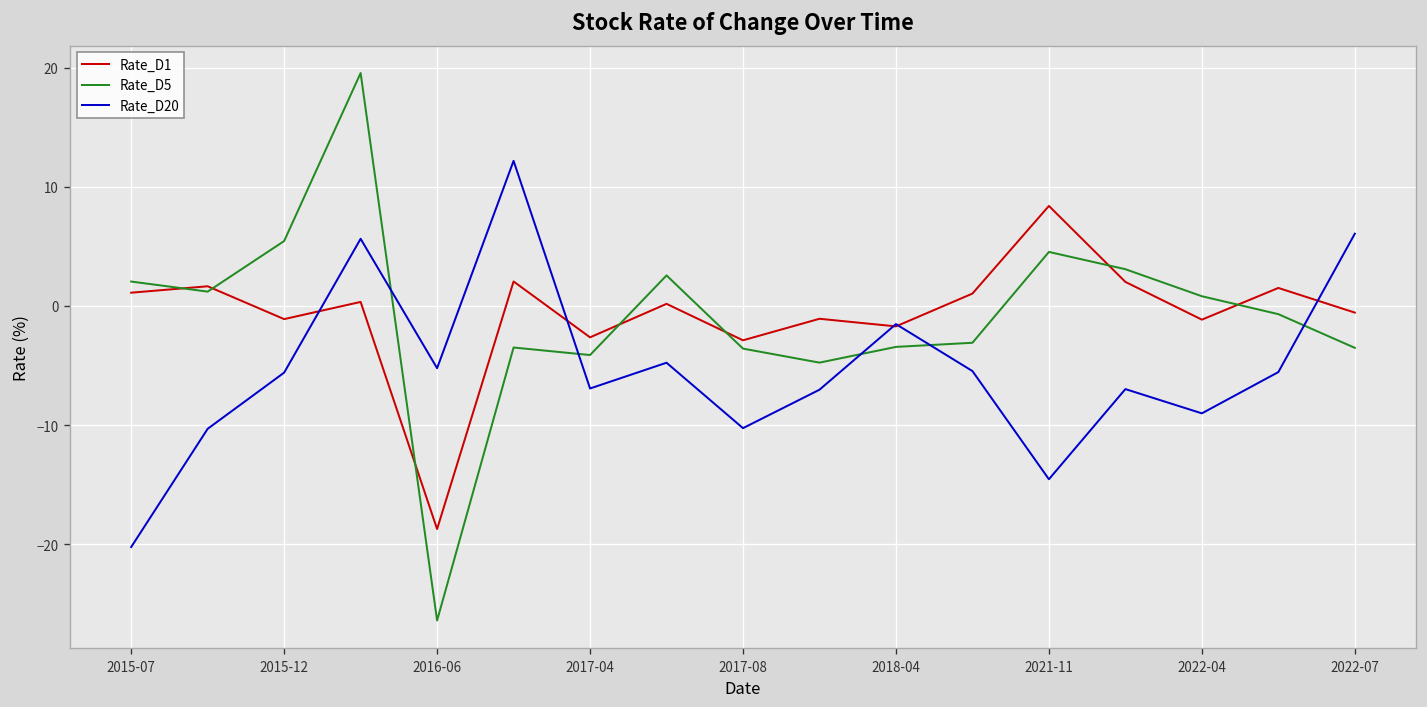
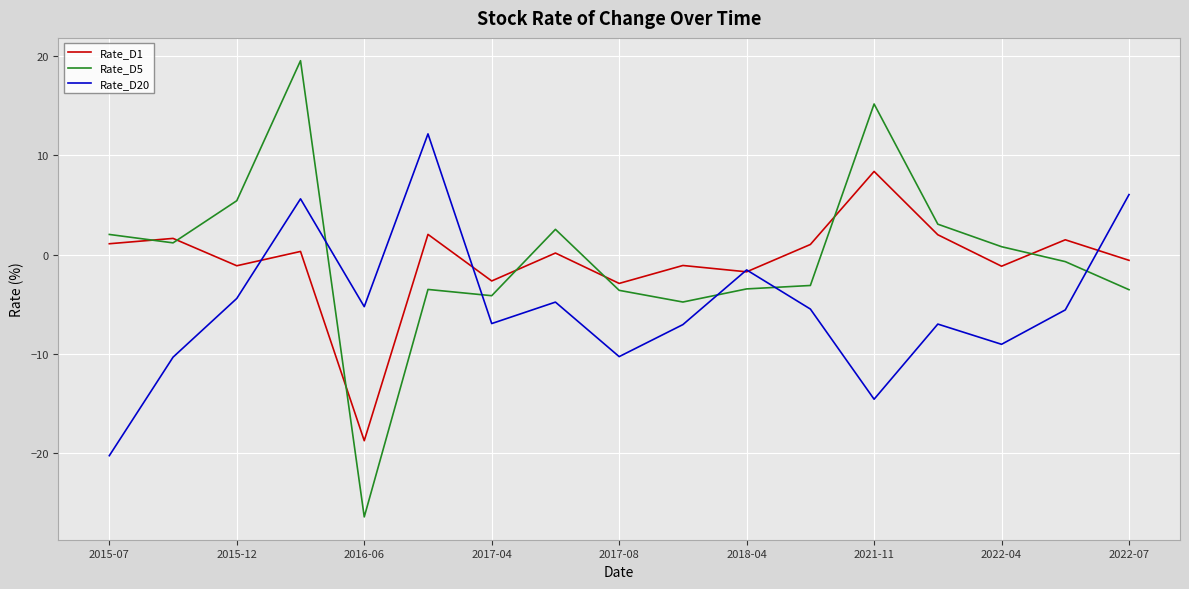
  {
    "Rate_D1": {
      "2015-07": 1,
      "2015-12": -1,
      "2016-06": -19,
      "2017-04": -3,
      "2017-08": -3,
      "2021-11": 8,
      "2022-04": -1,
      "2022-07": -1
    },
    "Rate_D5": {
      "2015-07": 2,
      "2015-12": 5,
      "2016-06": -26,
      "2017-04": -4,
      "2017-08": -4,
      "2018-04": -3,
-     "2021-11": 5,
+     "2021-11": 15,
      "2022-04": 1,
      "2022-07": -4
    },
    "Rate_D20": {
      "2015-07": -20,
-     "2015-12": -6,
+     "2015-12": -4,
      "2016-06": -5,
      "2017-04": -7,
      "2017-08": -10,
      "2021-11": -15,
      "2022-04": -9,
      "2022-07": 6
    }
  }
